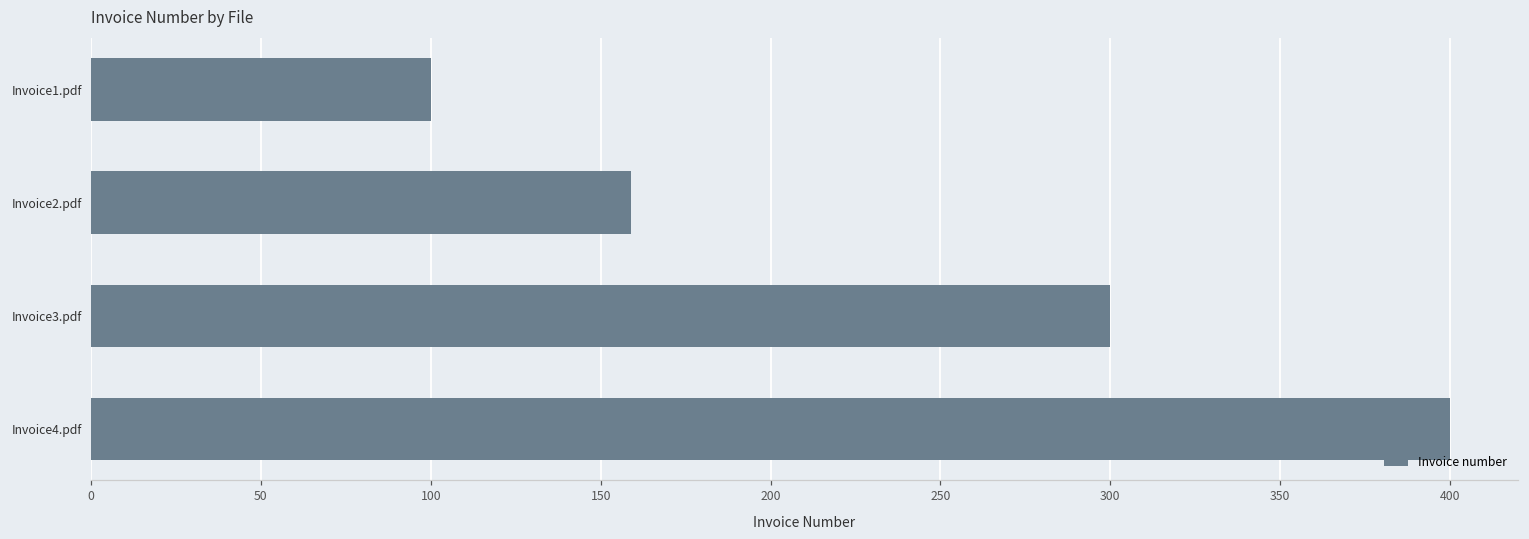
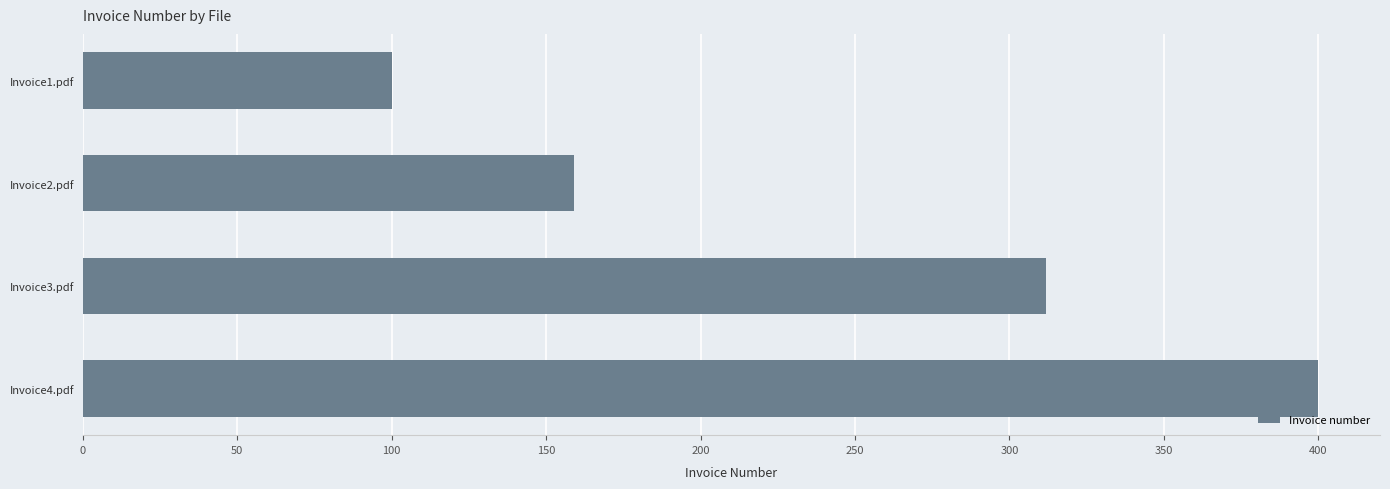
  {
    "Invoice1.pdf": 100,
    "Invoice2.pdf": 159,
-   "Invoice3.pdf": 300,
+   "Invoice3.pdf": 312,
    "Invoice4.pdf": 400
  }
